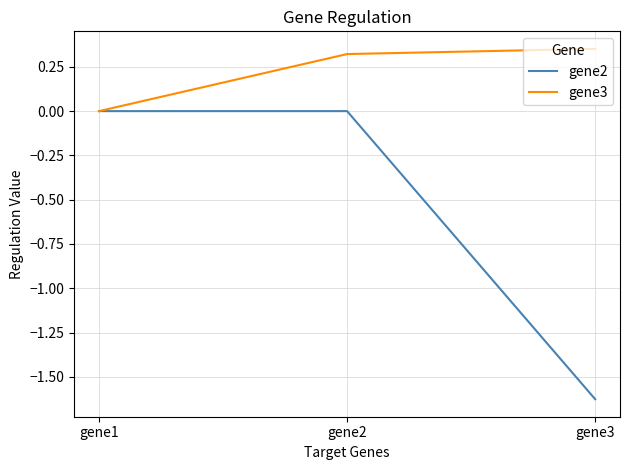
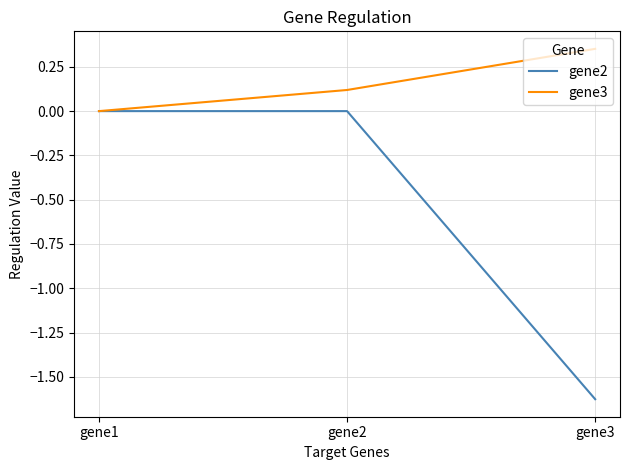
  {
    "gene2": {
      "gene2": 0.00,
      "gene3": -1.63
    },
    "gene3": {
-     "gene2": 0.32
+     "gene2": 0.12
    }
  }
